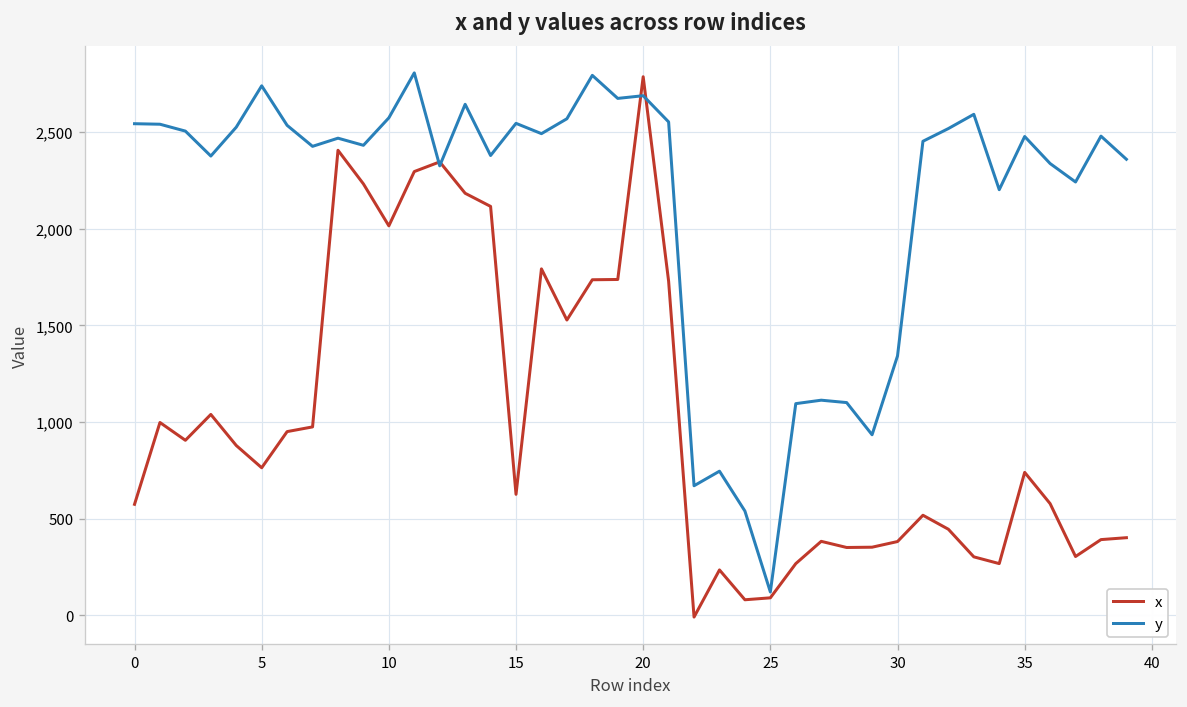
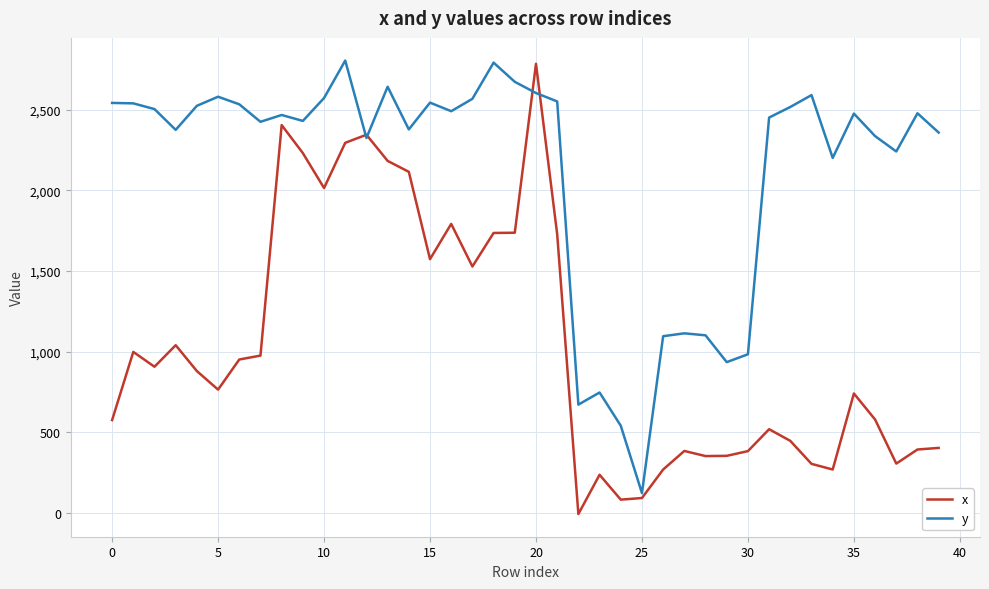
  {
    "x": {
      "0": "570",
      "5": "760",
      "10": "2,020",
-     "15": "630",
+     "15": "1,570",
      "20": "2,790",
      "25": "90",
      "30": "380",
      "35": "740"
    },
    "y": {
      "0": "2,540",
-     "5": "2,740",
+     "5": "2,580",
      "10": "2,570",
      "15": "2,550",
-     "20": "2,690",
+     "20": "2,610",
      "25": "120",
-     "30": "1,340",
+     "30": "980",
      "35": "2,480"
    }
  }
